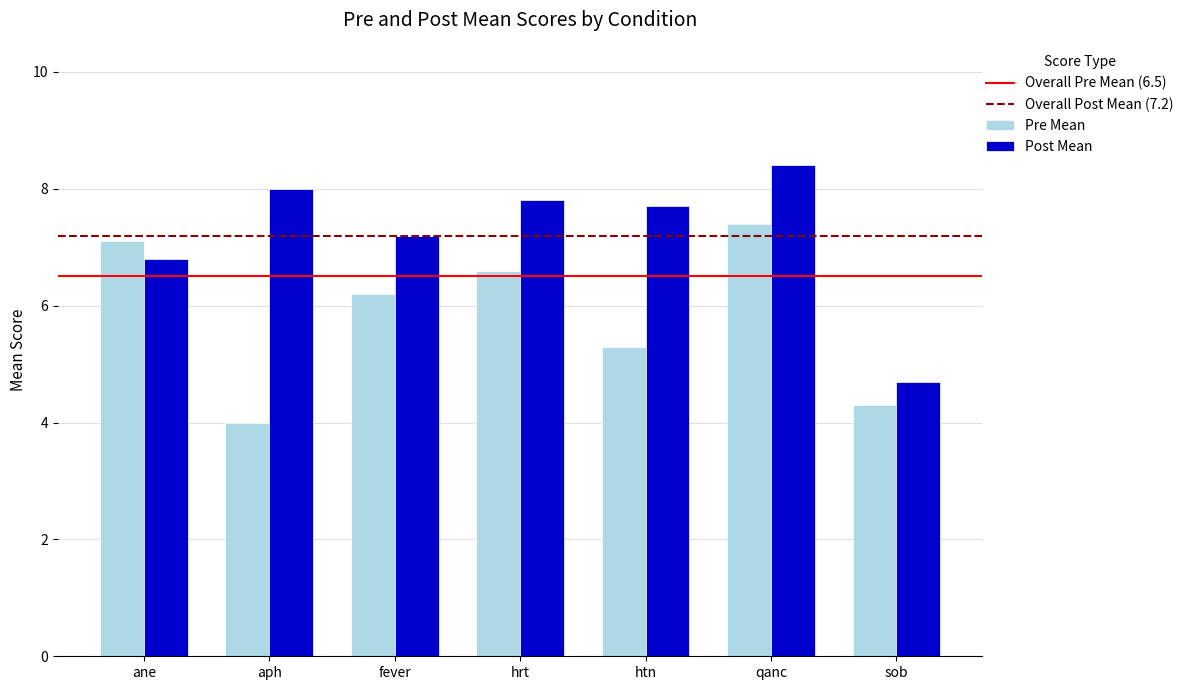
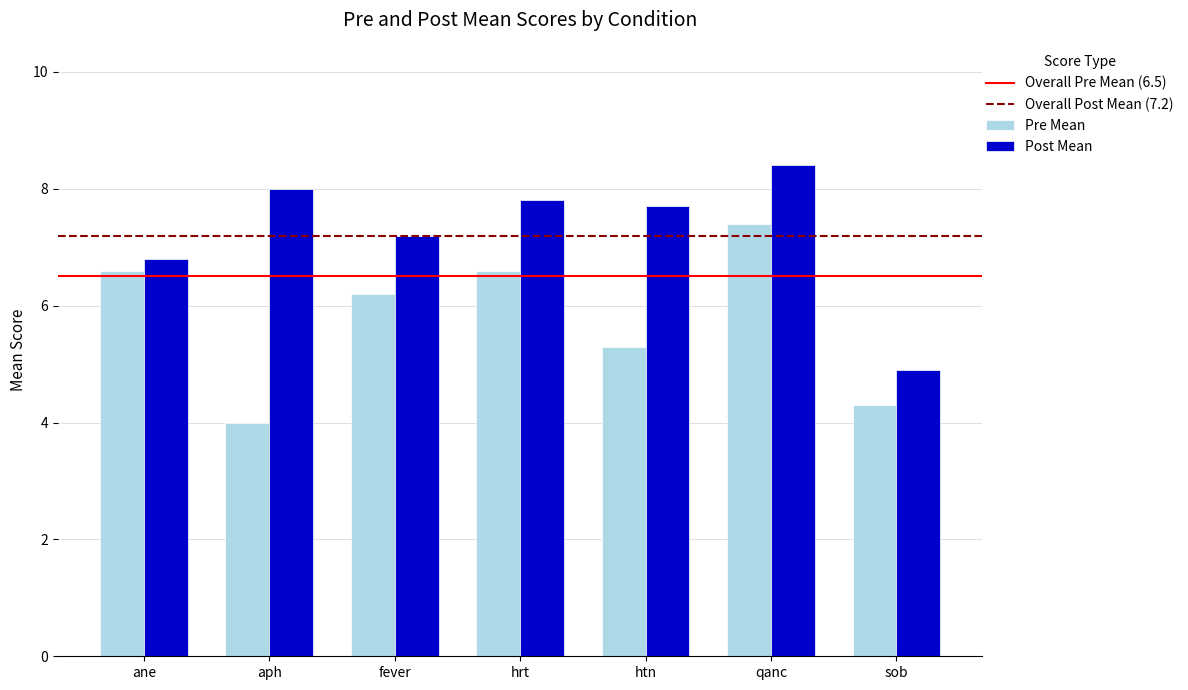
  {
    "Pre Mean": {
-     "ane": 7.1,
+     "ane": 6.6,
      "aph": 4.0,
      "fever": 6.2,
      "hrt": 6.6,
      "htn": 5.3,
      "qanc": 7.4,
      "sob": 4.3
    },
    "Post Mean": {
      "ane": 6.8,
      "aph": 8.0,
      "fever": 7.2,
      "hrt": 7.8,
      "htn": 7.7,
      "qanc": 8.4,
-     "sob": 4.7
+     "sob": 4.9
    }
  }
